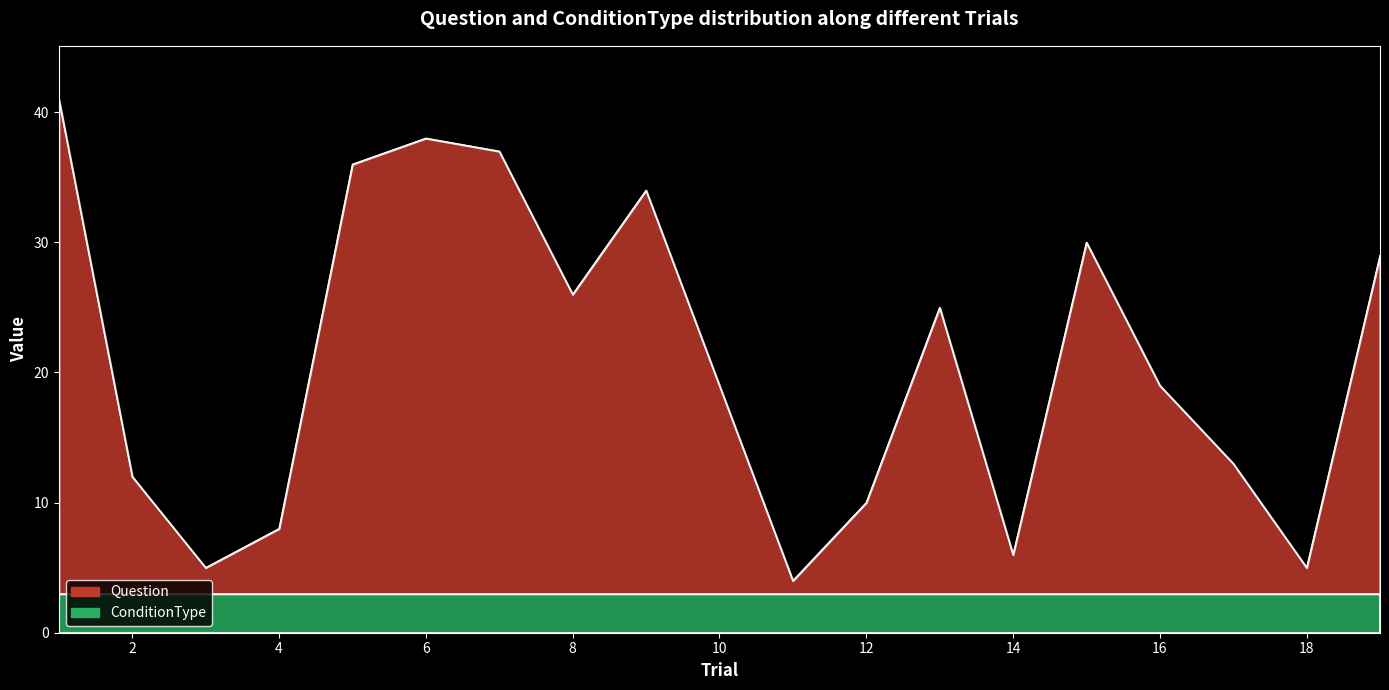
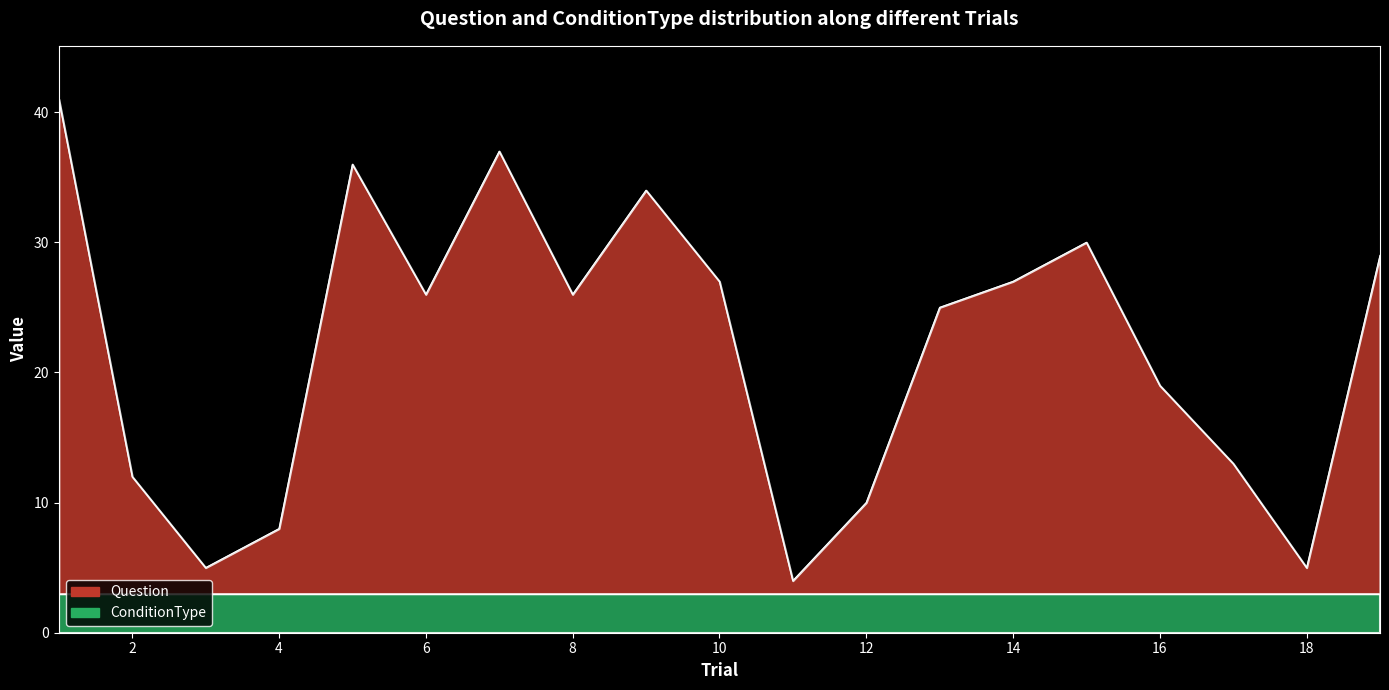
  {
    "ConditionType": {
      "4": 3.0,
      "6": 3.0,
      "8": 3.0,
      "10": 3.0,
      "12": 3.0,
      "14": 3.0,
      "16": 3.0,
      "18": 3.0
    },
    "Question": {
      "2": 12.0,
      "4": 8.0,
-     "6": 38.0,
+     "6": 26.0,
      "8": 26.0,
-     "10": 19.0,
+     "10": 27.0,
      "12": 10.0,
-     "14": 6.0,
+     "14": 27.0,
      "16": 19.0,
      "18": 5.0
    }
  }
